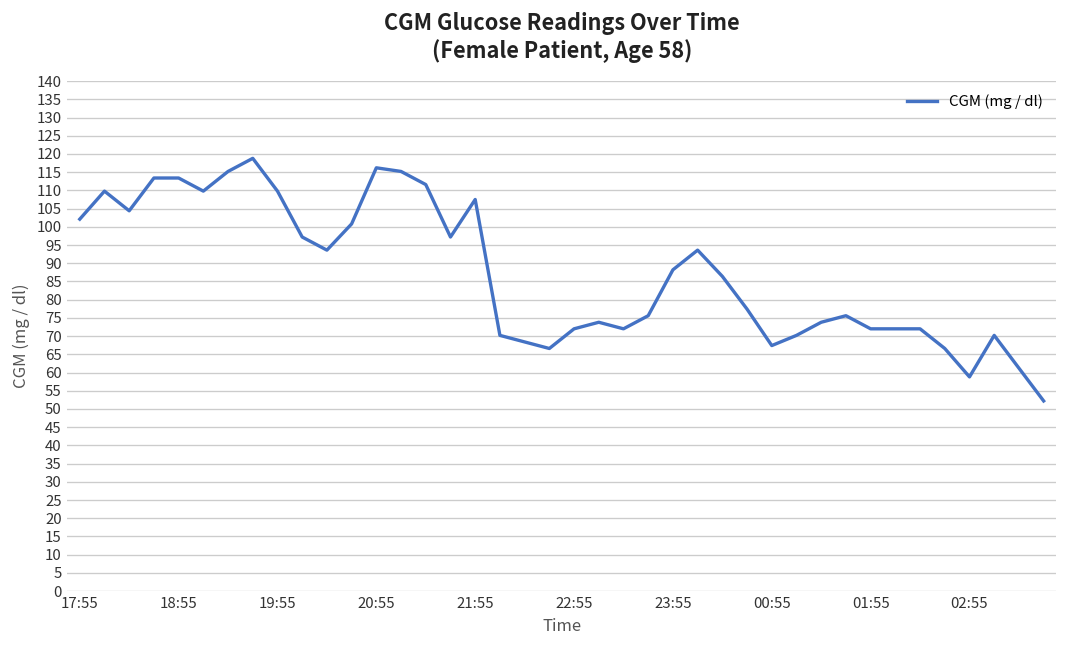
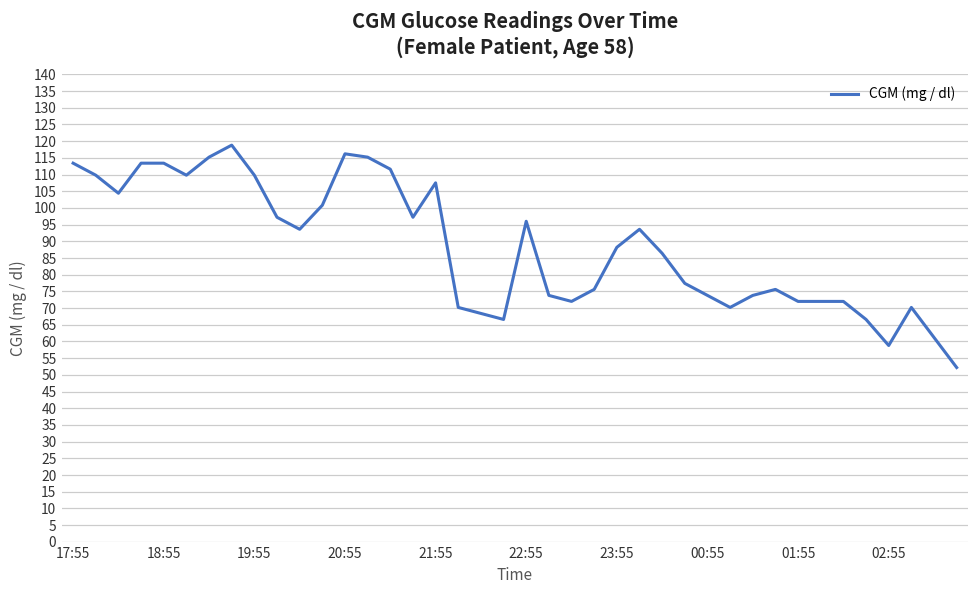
  {
-   "17:55": 102,
+   "17:55": 113,
    "18:55": 113,
    "19:55": 110,
    "20:55": 116,
    "21:55": 108,
-   "22:55": 72,
+   "22:55": 96,
    "23:55": 88,
-   "00:55": 67,
+   "00:55": 74,
    "01:55": 72,
    "02:55": 59
  }
